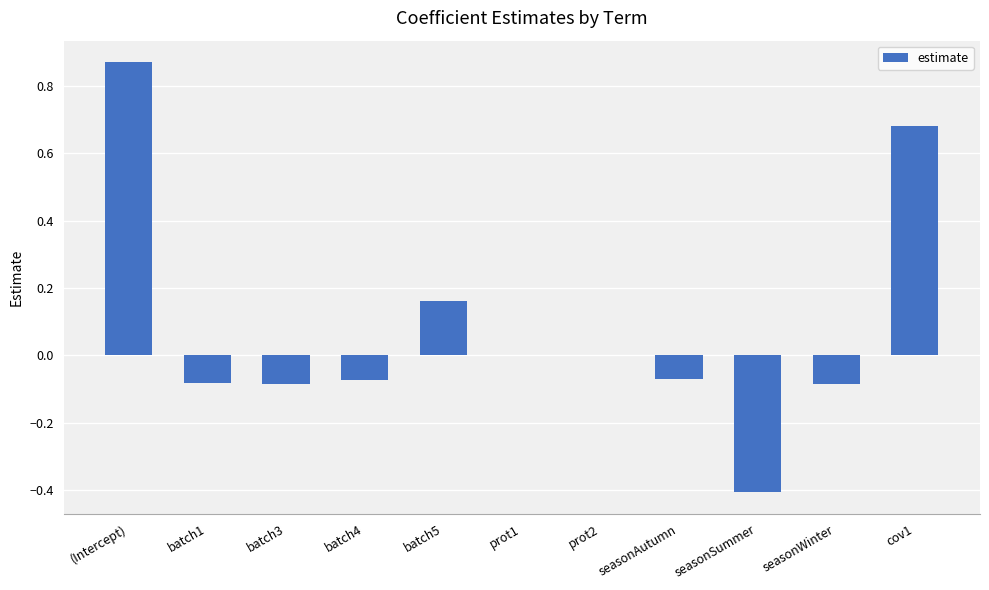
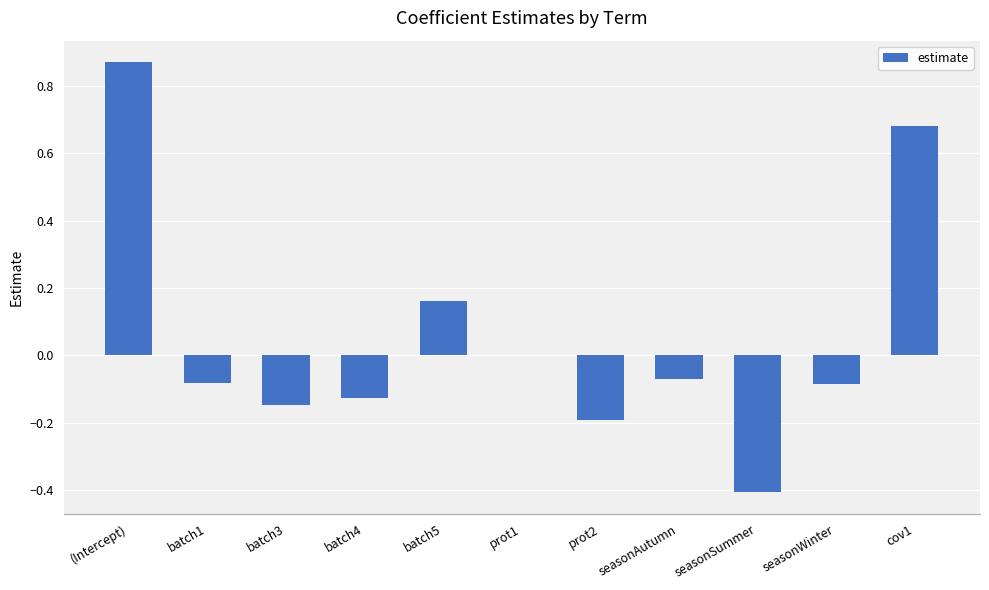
  {
    "(Intercept)": 0.87,
    "batch1": -0.08,
-   "batch3": -0.09,
-   "batch4": -0.07,
+   "batch3": -0.15,
+   "batch4": -0.13,
    "batch5": 0.16,
-   "prot2": 0.00,
+   "prot2": -0.19,
    "seasonAutumn": -0.07,
    "seasonSummer": -0.41,
    "seasonWinter": -0.09,
    "cov1": 0.68
  }
